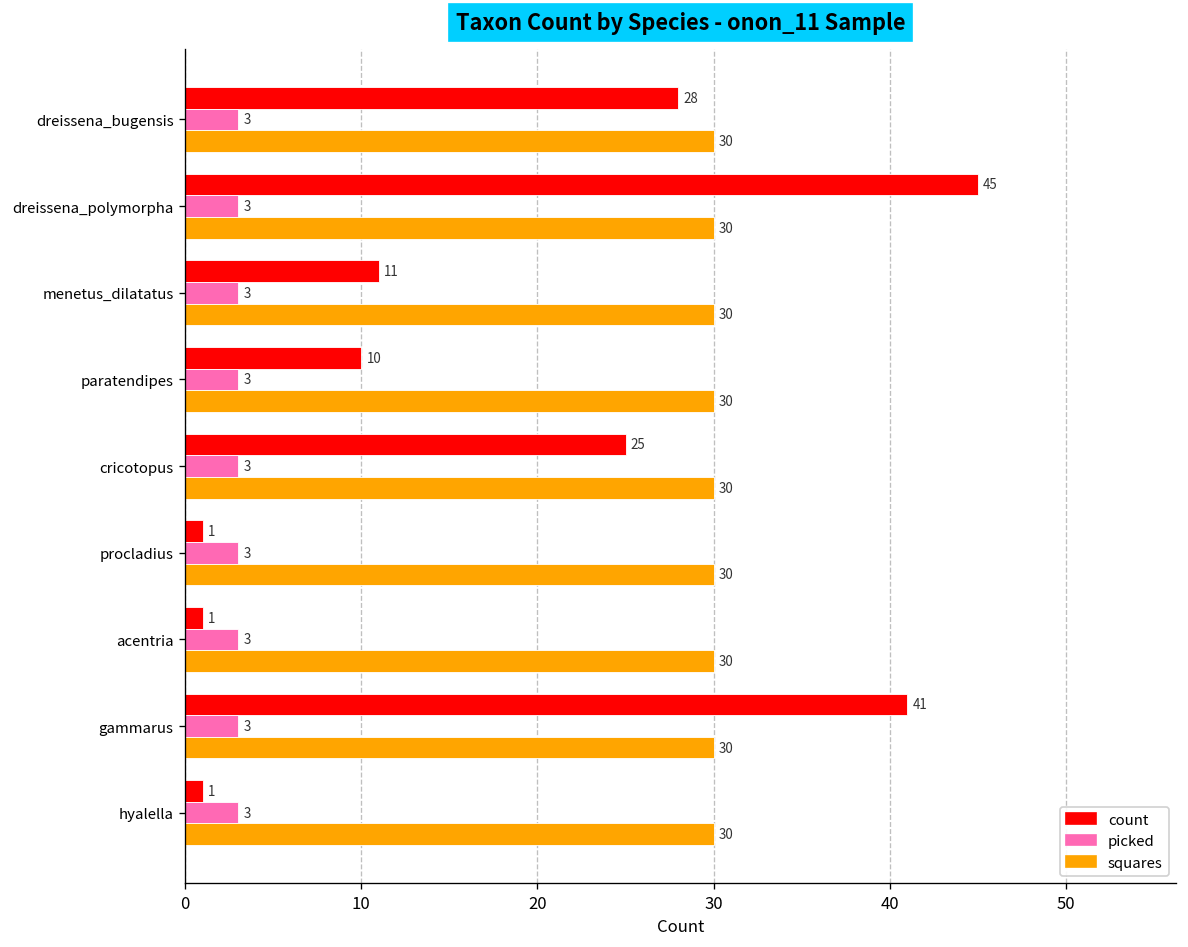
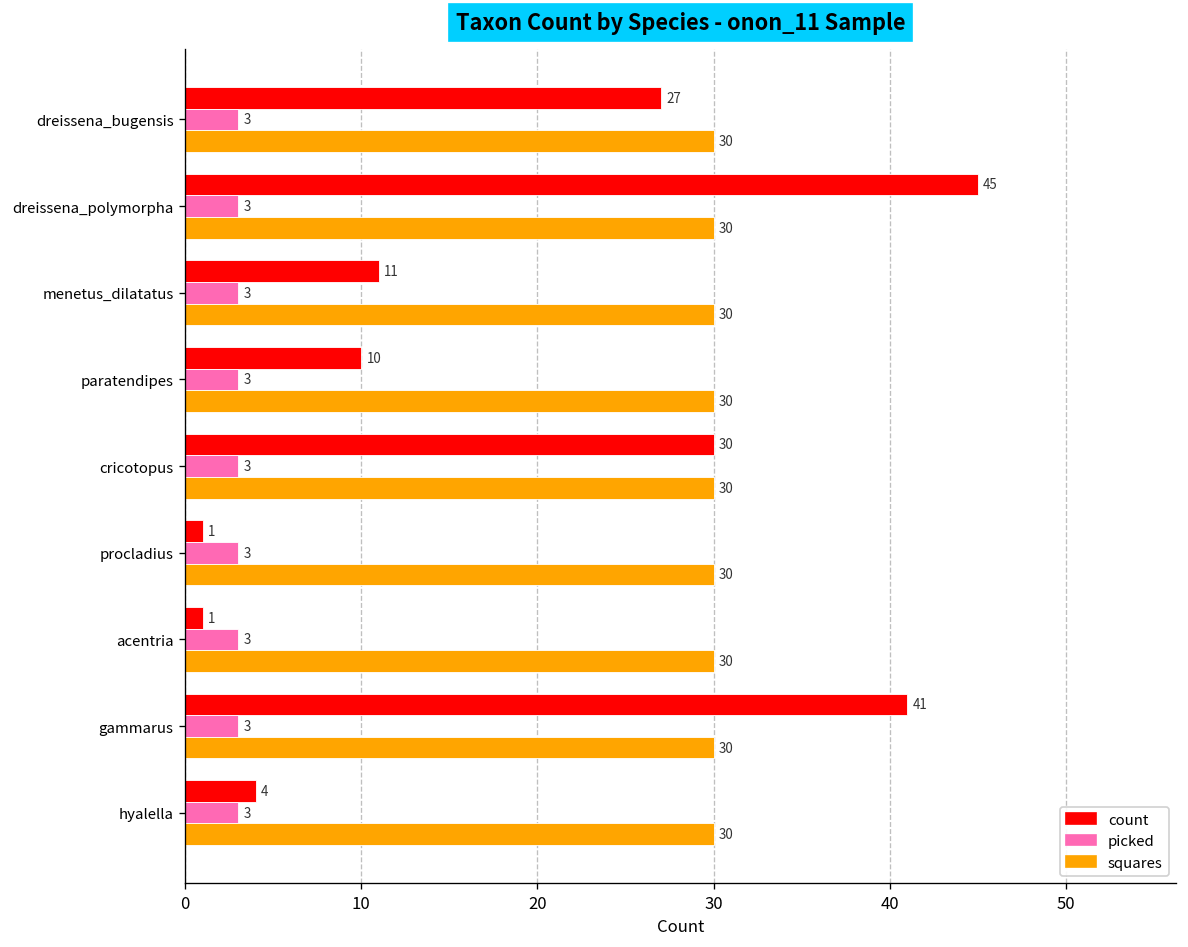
  {
    "count": {
-     "dreissena_bugensis": 28,
+     "dreissena_bugensis": 27,
      "dreissena_polymorpha": 45,
      "menetus_dilatatus": 11,
      "paratendipes": 10,
-     "cricotopus": 25,
+     "cricotopus": 30,
      "procladius": 1,
      "acentria": 1,
      "gammarus": 41,
-     "hyalella": 1
+     "hyalella": 4
    },
    "picked": {
      "dreissena_bugensis": 3,
      "dreissena_polymorpha": 3,
      "menetus_dilatatus": 3,
      "paratendipes": 3,
      "cricotopus": 3,
      "procladius": 3,
      "acentria": 3,
      "gammarus": 3,
      "hyalella": 3
    },
    "squares": {
      "dreissena_bugensis": 30,
      "dreissena_polymorpha": 30,
      "menetus_dilatatus": 30,
      "paratendipes": 30,
      "cricotopus": 30,
      "procladius": 30,
      "acentria": 30,
      "gammarus": 30,
      "hyalella": 30
    }
  }
